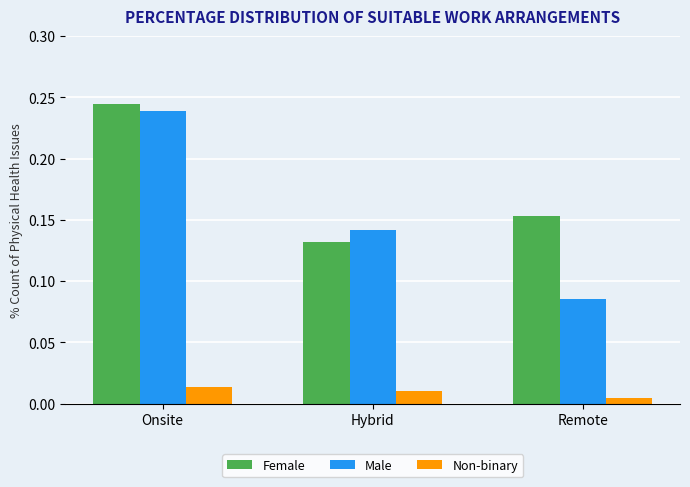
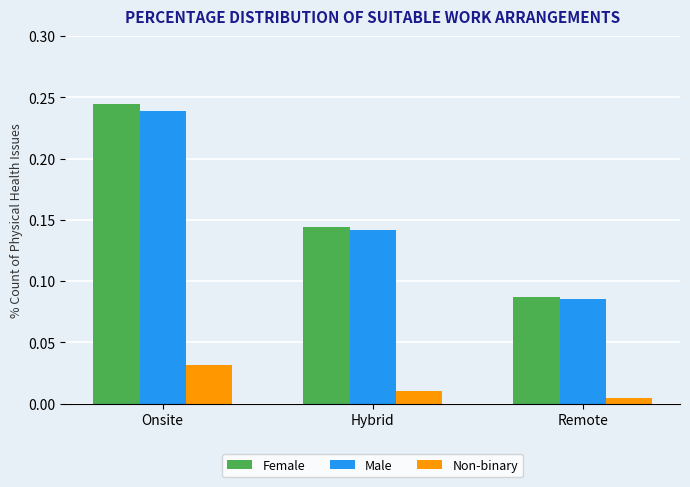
  {
    "Female": {
      "Onsite": 0.245,
-     "Hybrid": 0.132,
-     "Remote": 0.153
+     "Hybrid": 0.144,
+     "Remote": 0.087
    },
    "Male": {
      "Onsite": 0.239,
      "Hybrid": 0.142,
      "Remote": 0.085
    },
    "Non-binary": {
-     "Onsite": 0.014,
+     "Onsite": 0.032,
      "Hybrid": 0.010,
      "Remote": 0.004
    }
  }
